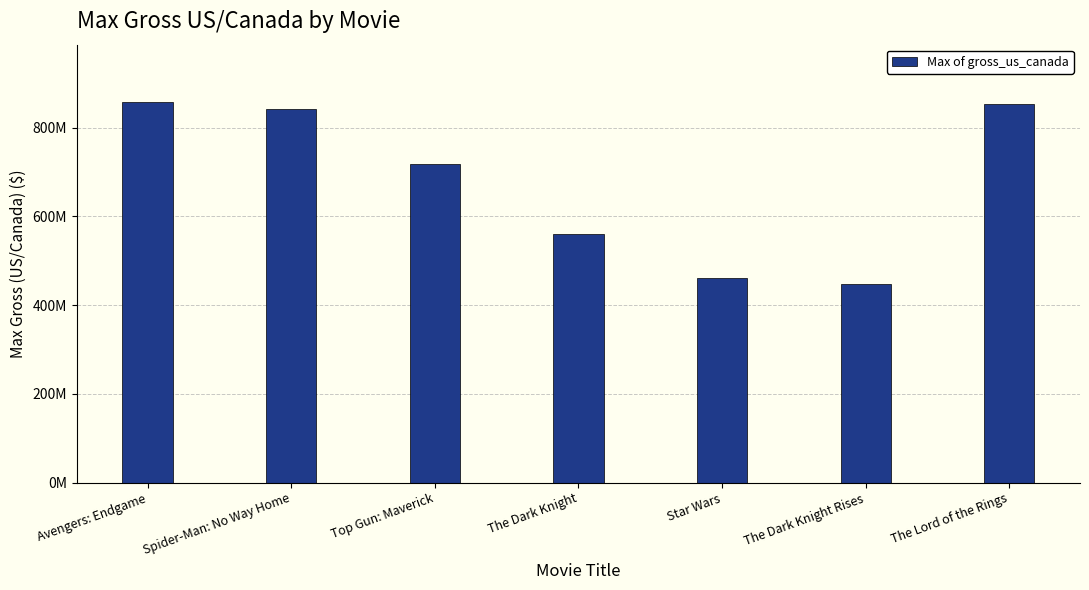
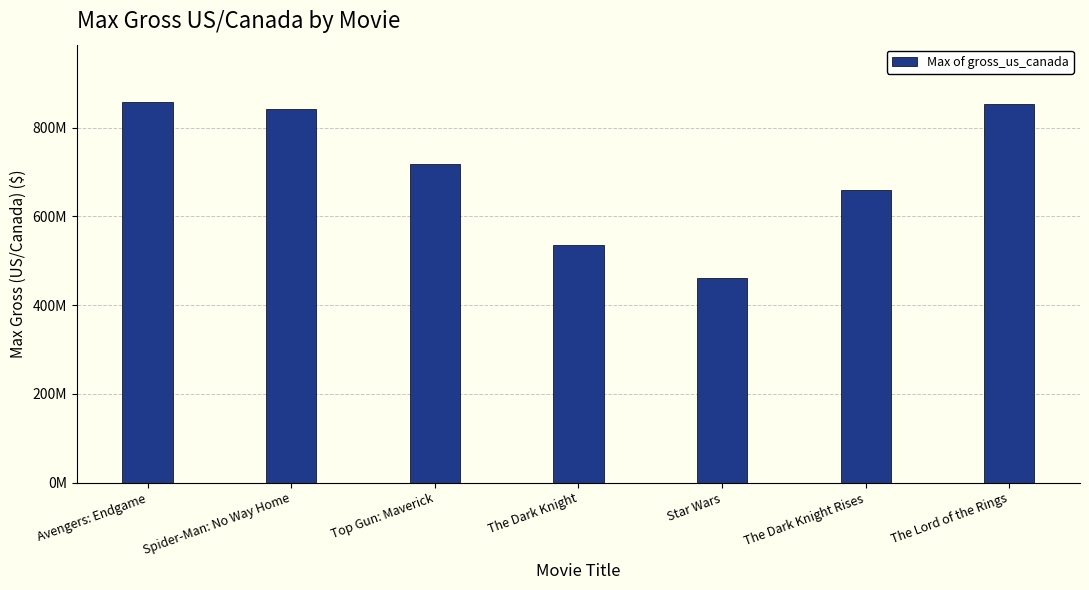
  {
    "Avengers: Endgame": 860000000,
    "Spider-Man: No Way Home": 840000000,
    "Top Gun: Maverick": 720000000,
-   "The Dark Knight": 560000000,
+   "The Dark Knight": 530000000,
    "Star Wars": 460000000,
-   "The Dark Knight Rises": 450000000,
+   "The Dark Knight Rises": 660000000,
    "The Lord of the Rings": 850000000
  }
